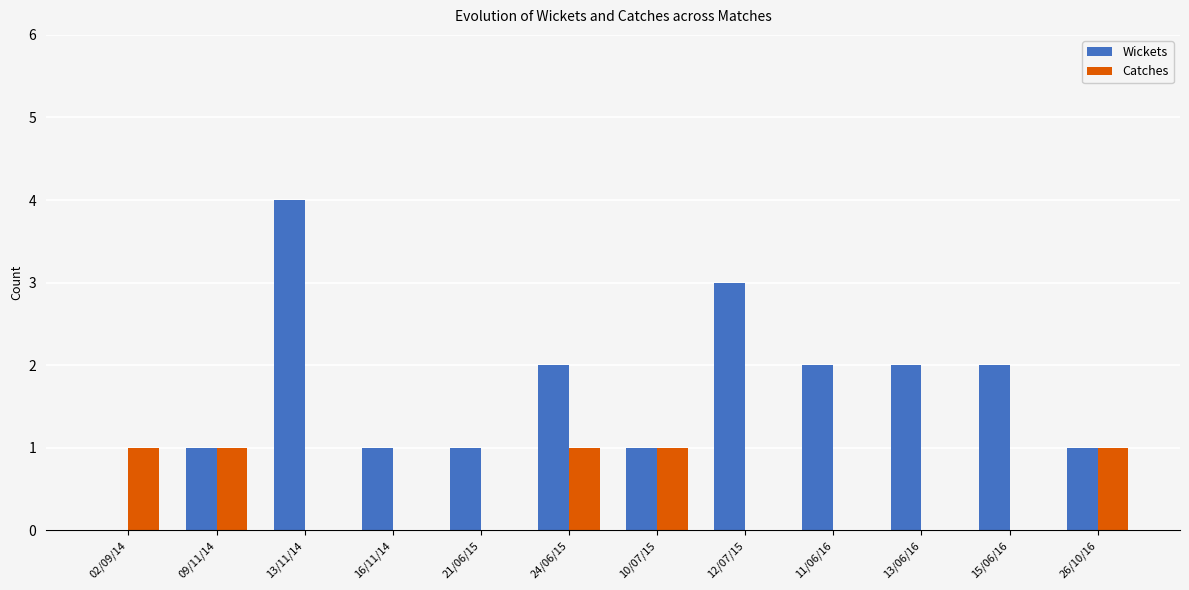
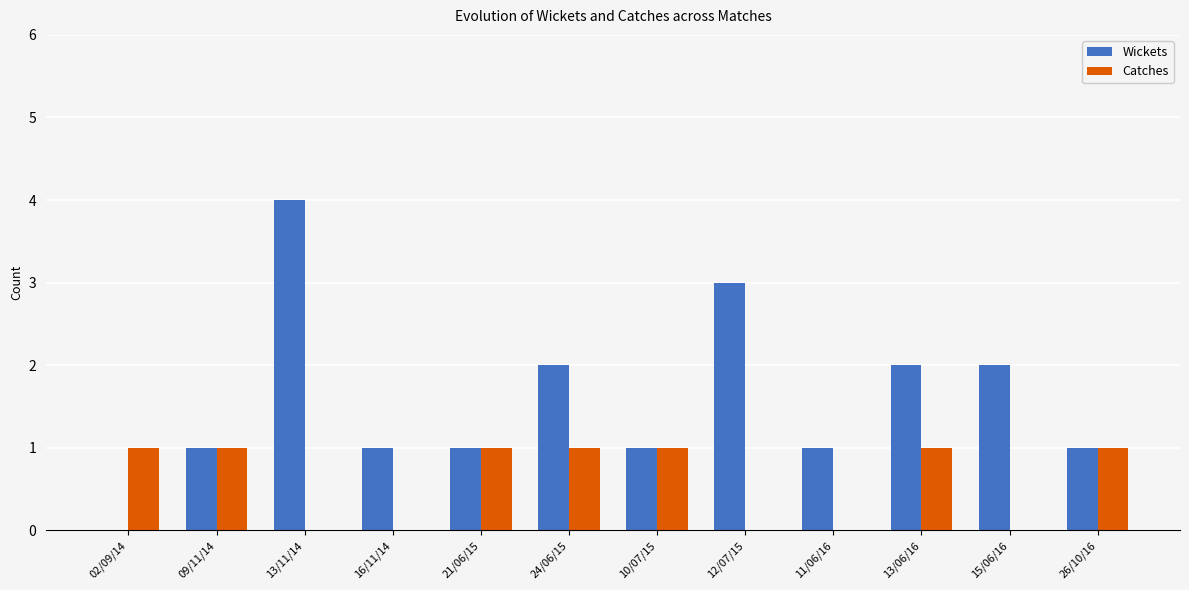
  {
    "Wickets": {
      "02/09/14": 0,
      "09/11/14": 1,
      "13/11/14": 4,
      "16/11/14": 1,
      "21/06/15": 1,
      "24/06/15": 2,
      "10/07/15": 1,
      "12/07/15": 3,
-     "11/06/16": 2,
+     "11/06/16": 1,
      "13/06/16": 2,
      "15/06/16": 2,
      "26/10/16": 1
    },
    "Catches": {
      "02/09/14": 1,
      "09/11/14": 1,
      "13/11/14": 0,
      "16/11/14": 0,
-     "21/06/15": 0,
+     "21/06/15": 1,
      "24/06/15": 1,
      "10/07/15": 1,
      "12/07/15": 0,
      "11/06/16": 0,
-     "13/06/16": 0,
+     "13/06/16": 1,
      "15/06/16": 0,
      "26/10/16": 1
    }
  }
